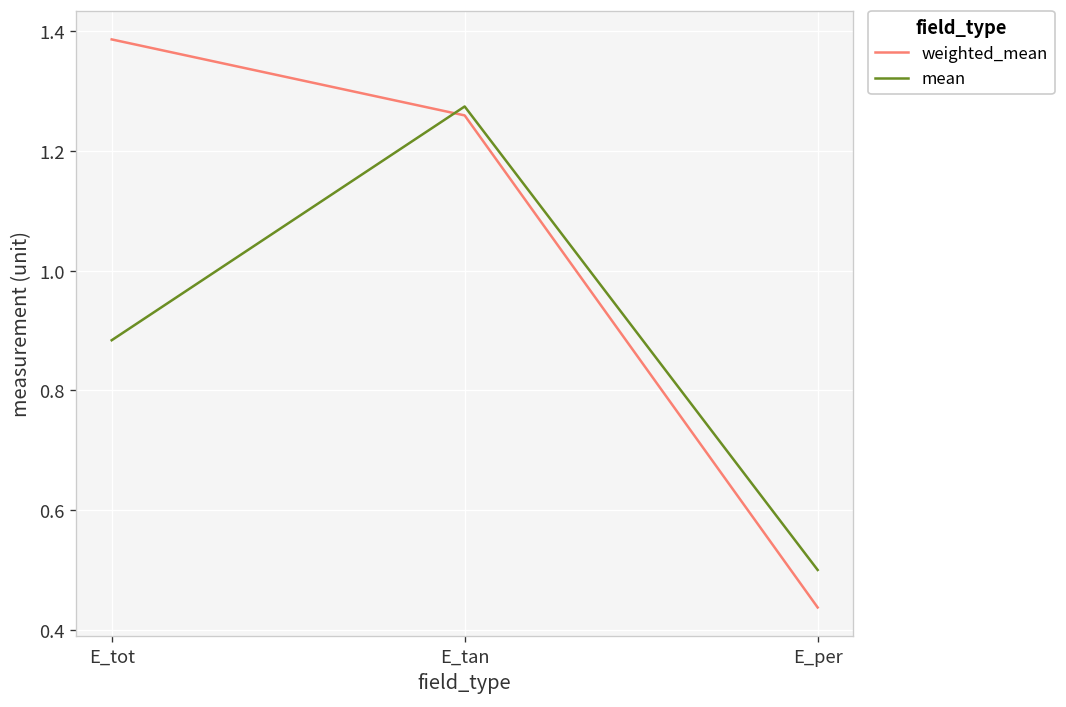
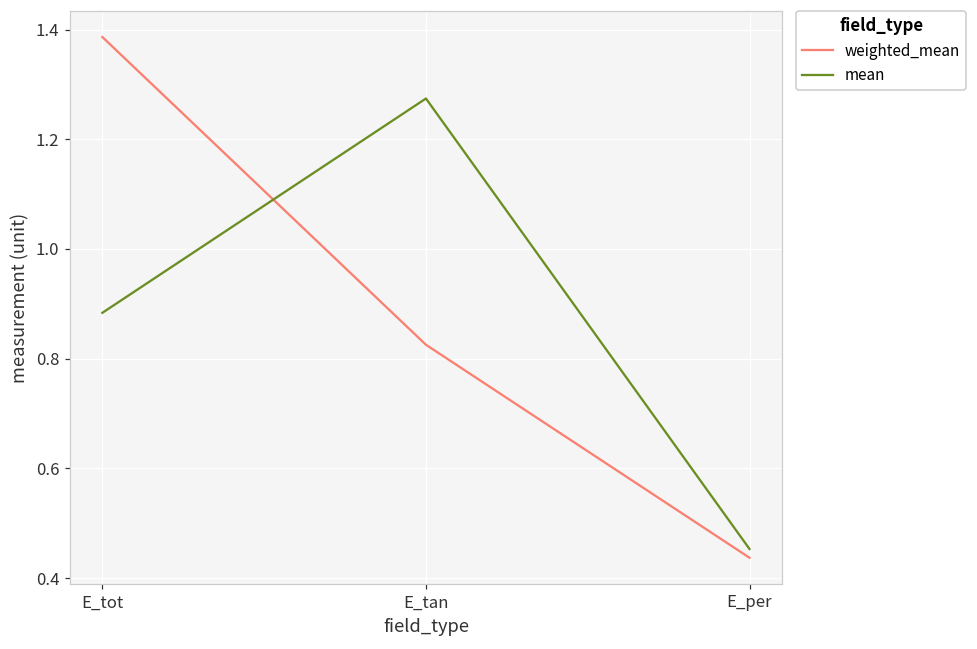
  {
    "weighted_mean": {
      "E_tot": 1.39,
-     "E_tan": 1.26,
+     "E_tan": 0.83,
      "E_per": 0.44
    },
    "mean": {
      "E_tot": 0.88,
      "E_tan": 1.27,
-     "E_per": 0.50
+     "E_per": 0.45
    }
  }
